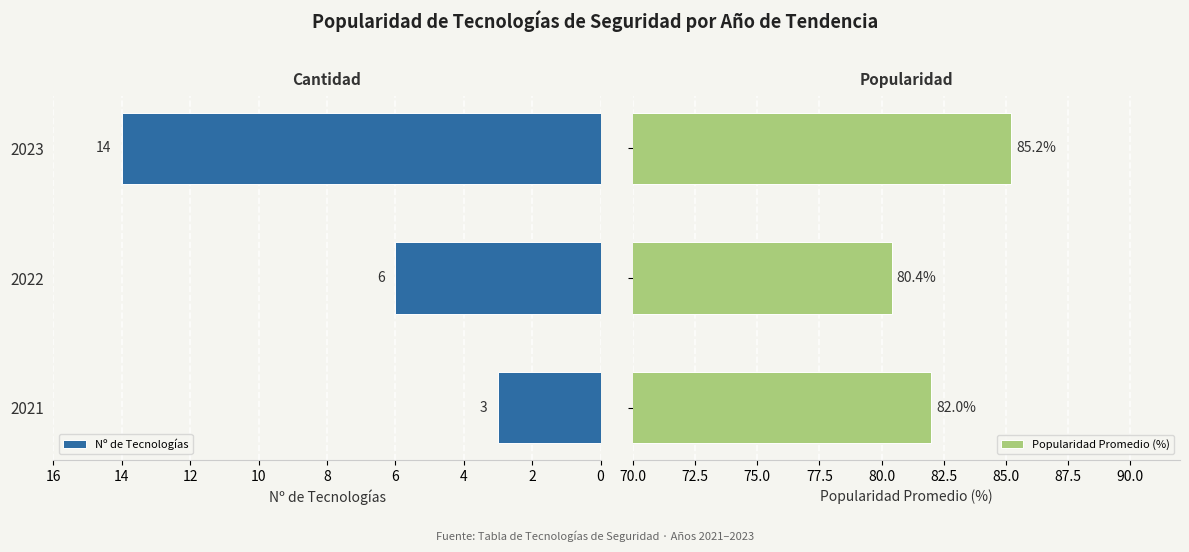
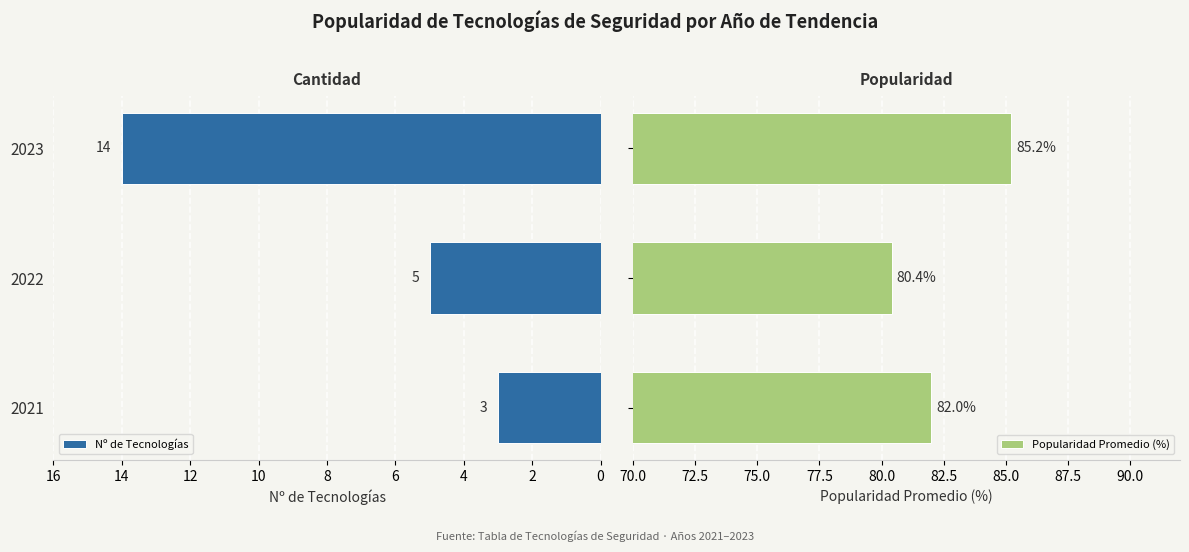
  {
    "Cantidad": {
      "2023": 14,
-     "2022": 6,
+     "2022": 5,
      "2021": 3
    }
  }
